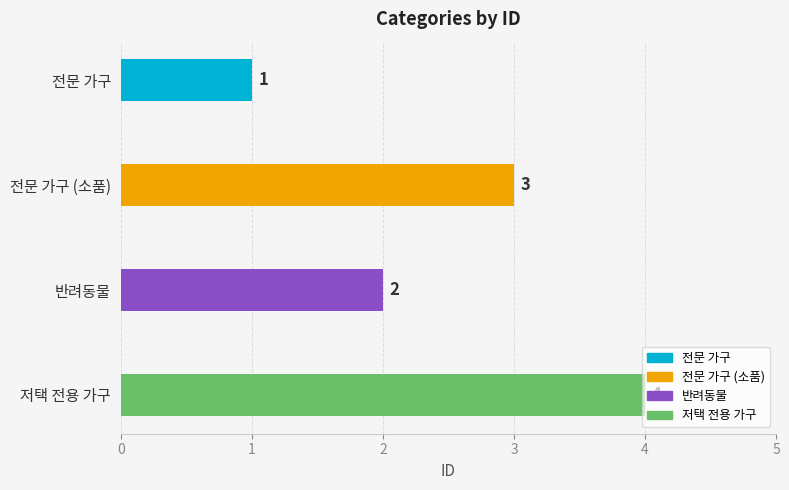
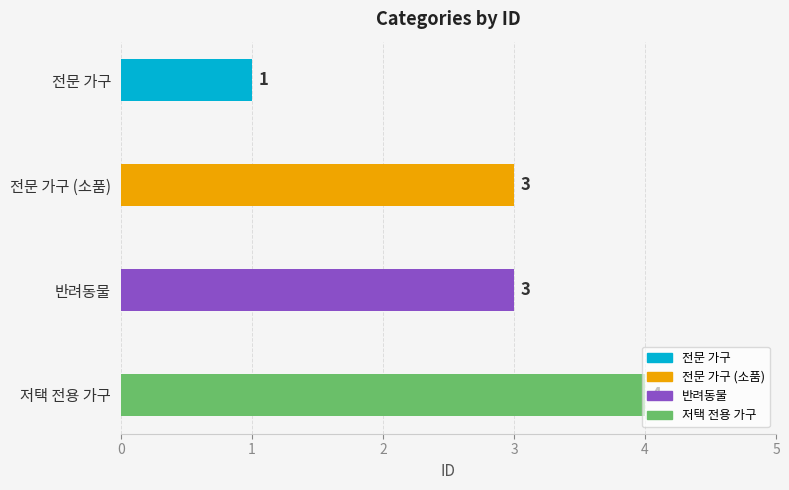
  {
    "전문 가구": 1,
    "전문 가구 (소품)": 3,
-   "반려동물": 2
+   "반려동물": 3
  }
